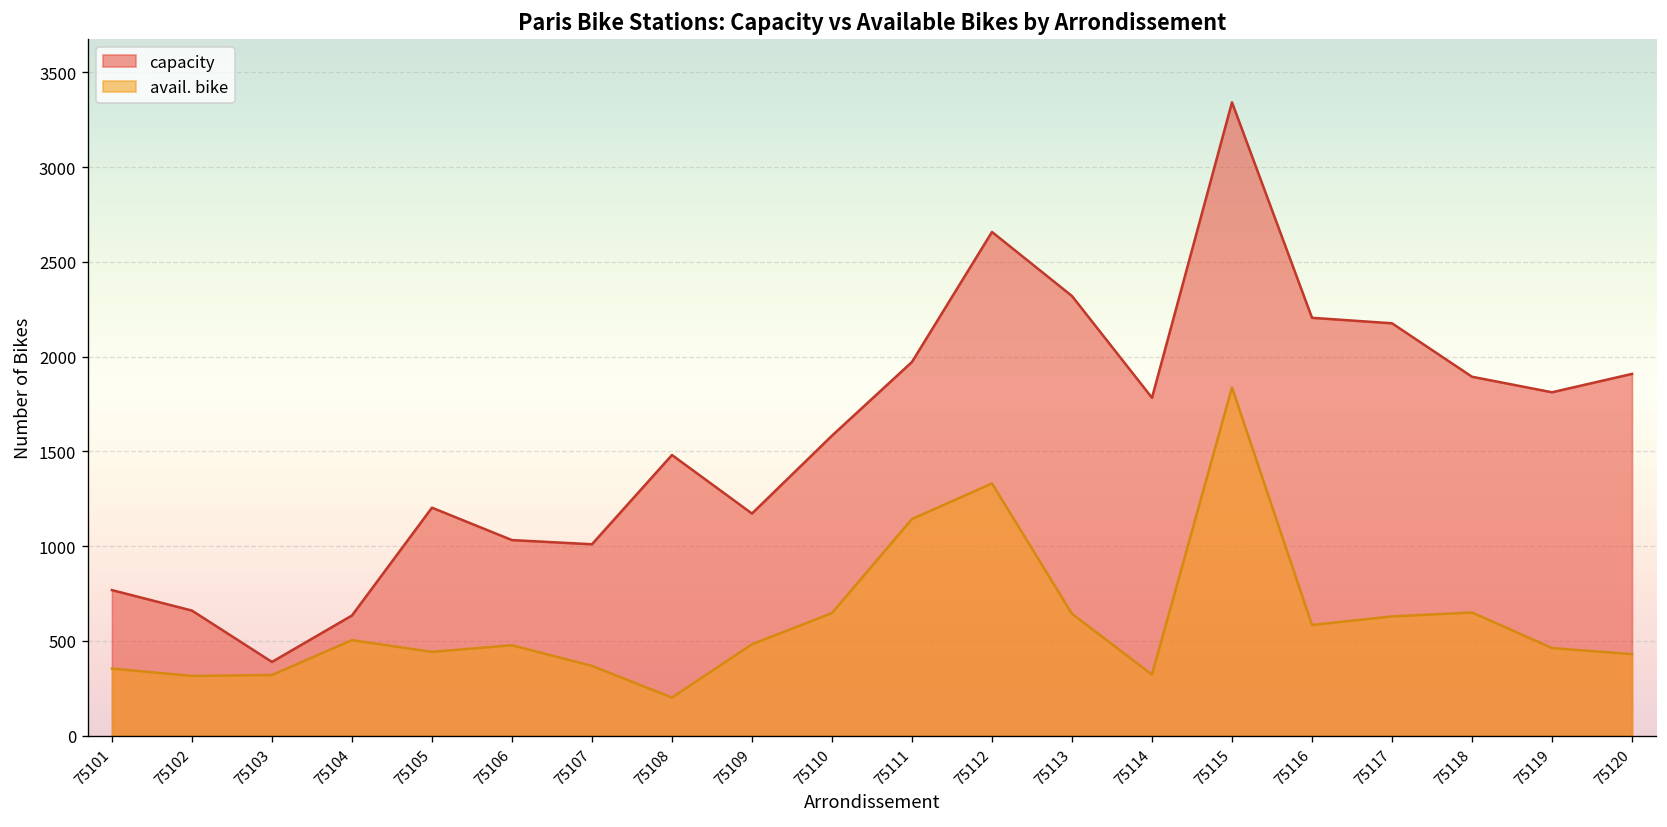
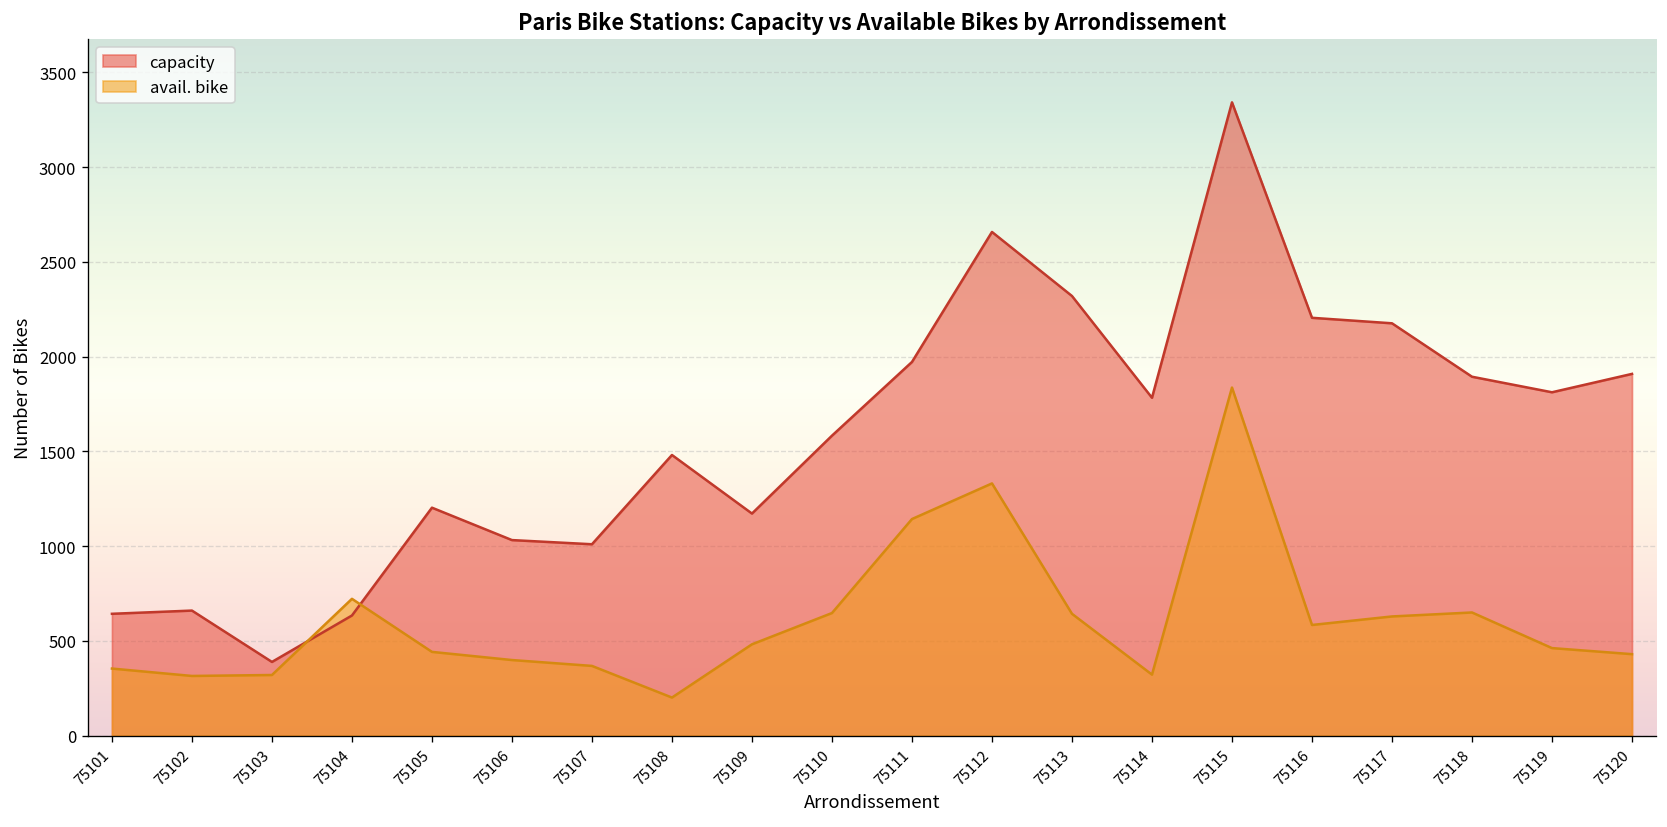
  {
    "capacity": {
-     "75101": 770,
+     "75101": 640,
      "75102": 660,
      "75103": 390,
      "75104": 630,
      "75105": 1200,
      "75106": 1030,
      "75107": 1010,
      "75108": 1480,
      "75109": 1170,
      "75110": 1580,
      "75111": 1970,
      "75112": 2660,
      "75113": 2320,
      "75114": 1780,
      "75115": 3340,
      "75116": 2210,
      "75117": 2180,
      "75118": 1890,
      "75119": 1810,
      "75120": 1910
    },
    "avail. bike": {
      "75101": 350,
      "75102": 320,
      "75103": 320,
-     "75104": 500,
+     "75104": 720,
      "75105": 440,
-     "75106": 480,
+     "75106": 400,
      "75107": 370,
      "75108": 200,
      "75109": 480,
      "75110": 650,
      "75111": 1140,
      "75112": 1330,
      "75113": 640,
      "75114": 320,
      "75115": 1840,
      "75116": 580,
      "75117": 630,
      "75118": 650,
      "75119": 460,
      "75120": 430
    }
  }
